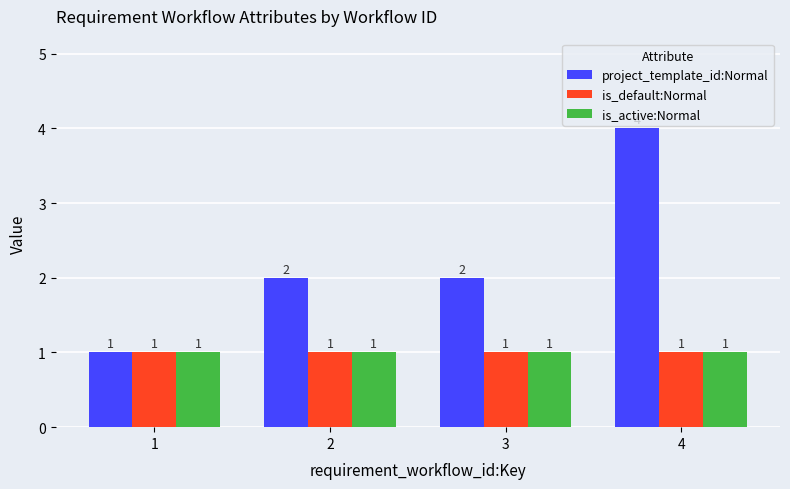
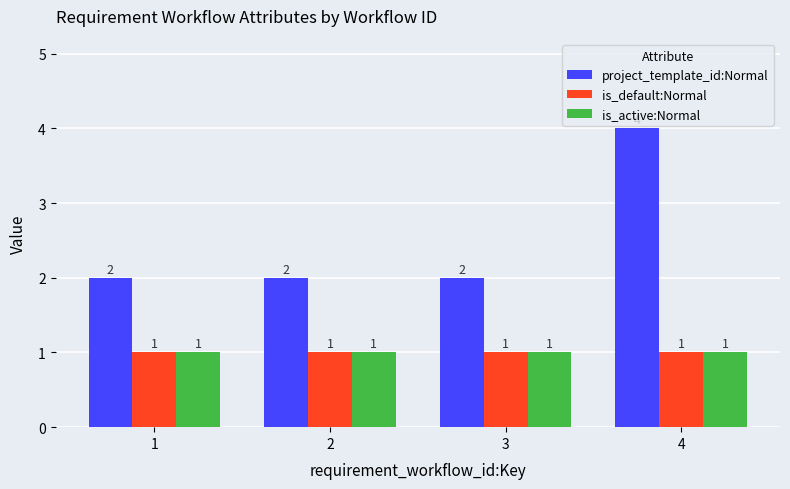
  {
    "project_template_id:Normal": {
-     "1": 1,
+     "1": 2,
      "2": 2,
      "3": 2
    },
    "is_default:Normal": {
      "1": 1,
      "2": 1,
      "3": 1,
      "4": 1
    },
    "is_active:Normal": {
      "1": 1,
      "2": 1,
      "3": 1,
      "4": 1
    }
  }
